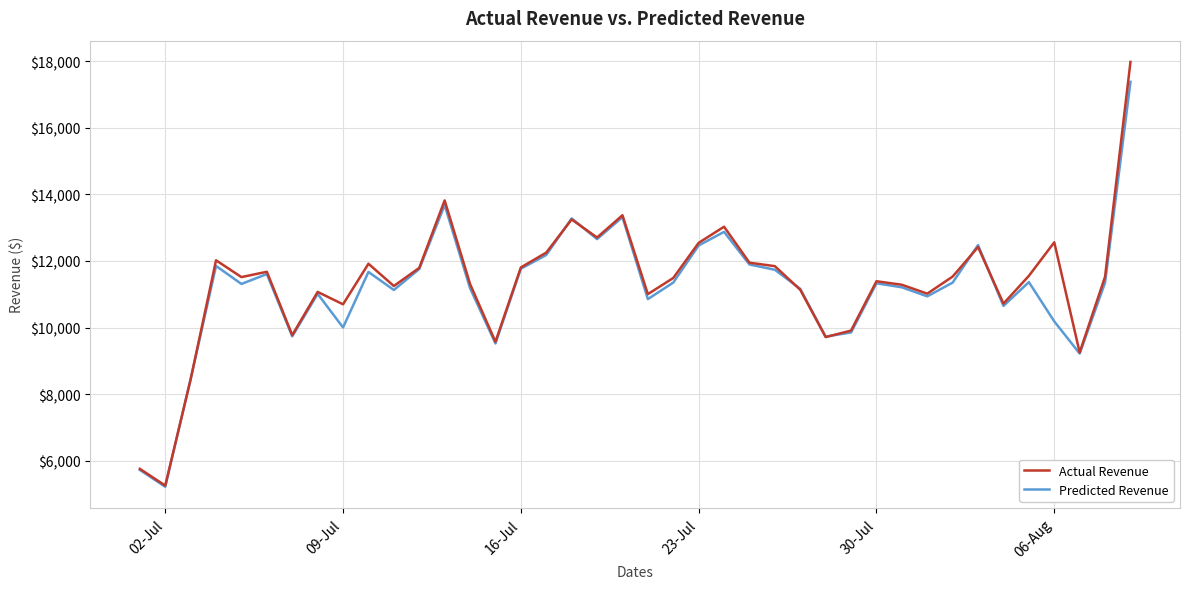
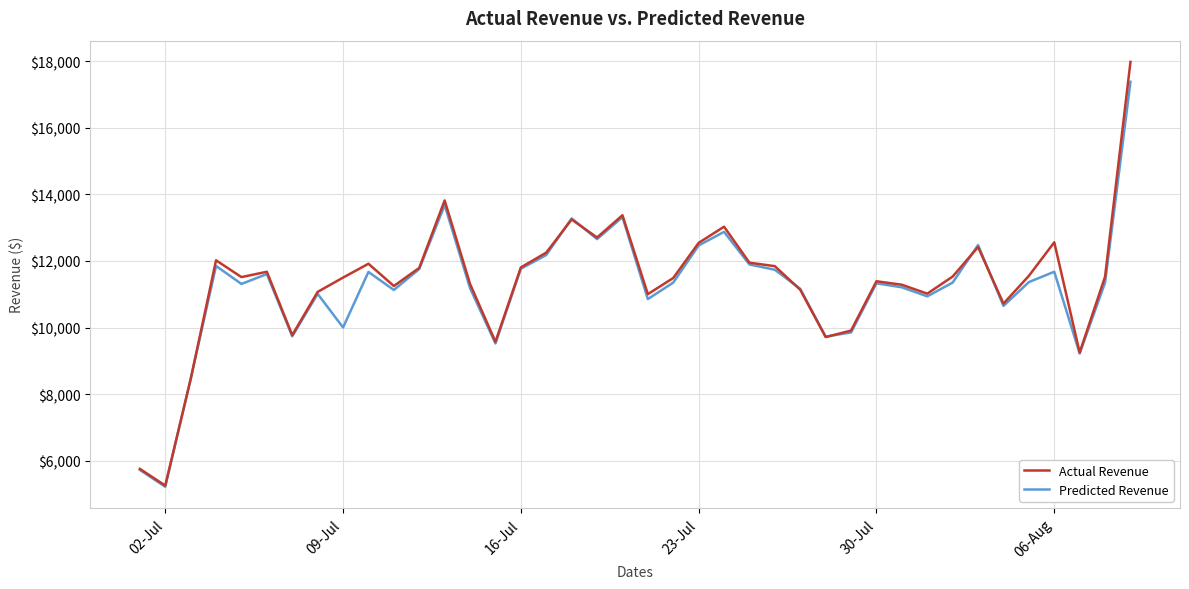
  {
    "Actual Revenue": {
-     "09-Jul": "$10,700",
+     "09-Jul": "$11,500",
      "23-Jul": "$12,500",
      "06-Aug": "$12,600"
    },
    "Predicted Revenue": {
      "09-Jul": "$10,000",
      "23-Jul": "$12,500",
-     "06-Aug": "$10,200"
+     "06-Aug": "$11,700"
    }
  }
